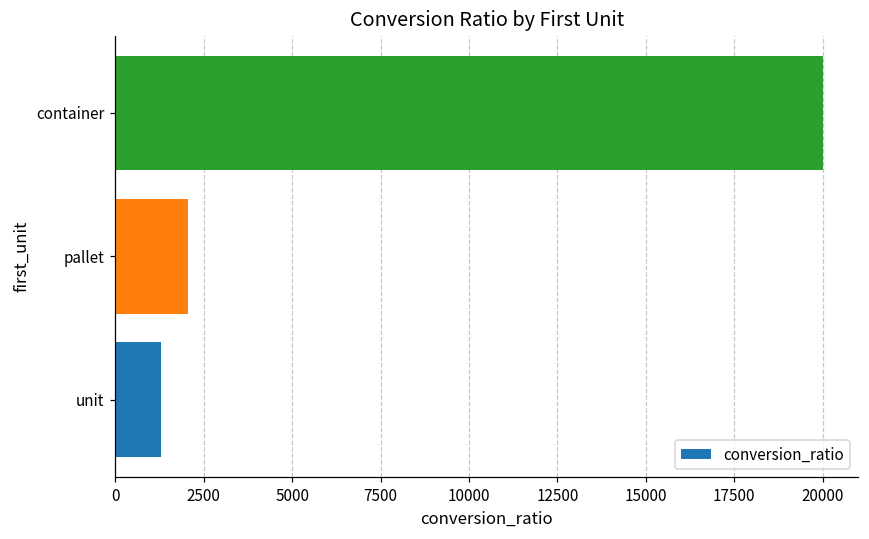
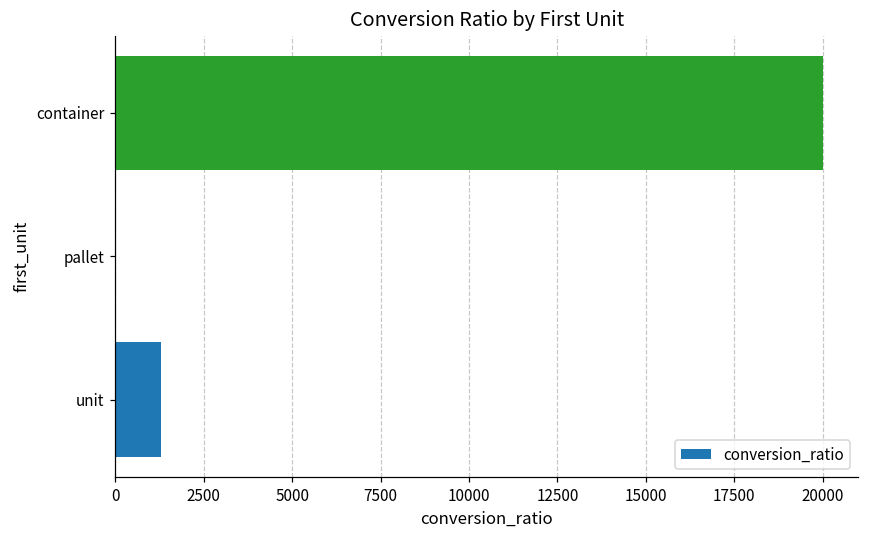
  {
    "container": 20000,
-   "pallet": 2000,
+   "pallet": 0,
    "unit": 1300
  }
